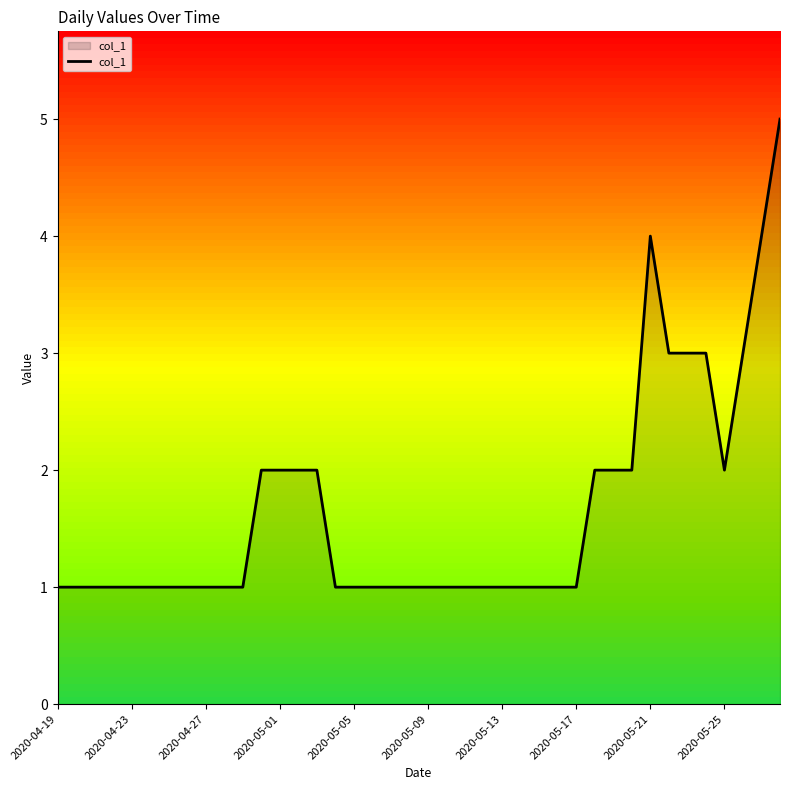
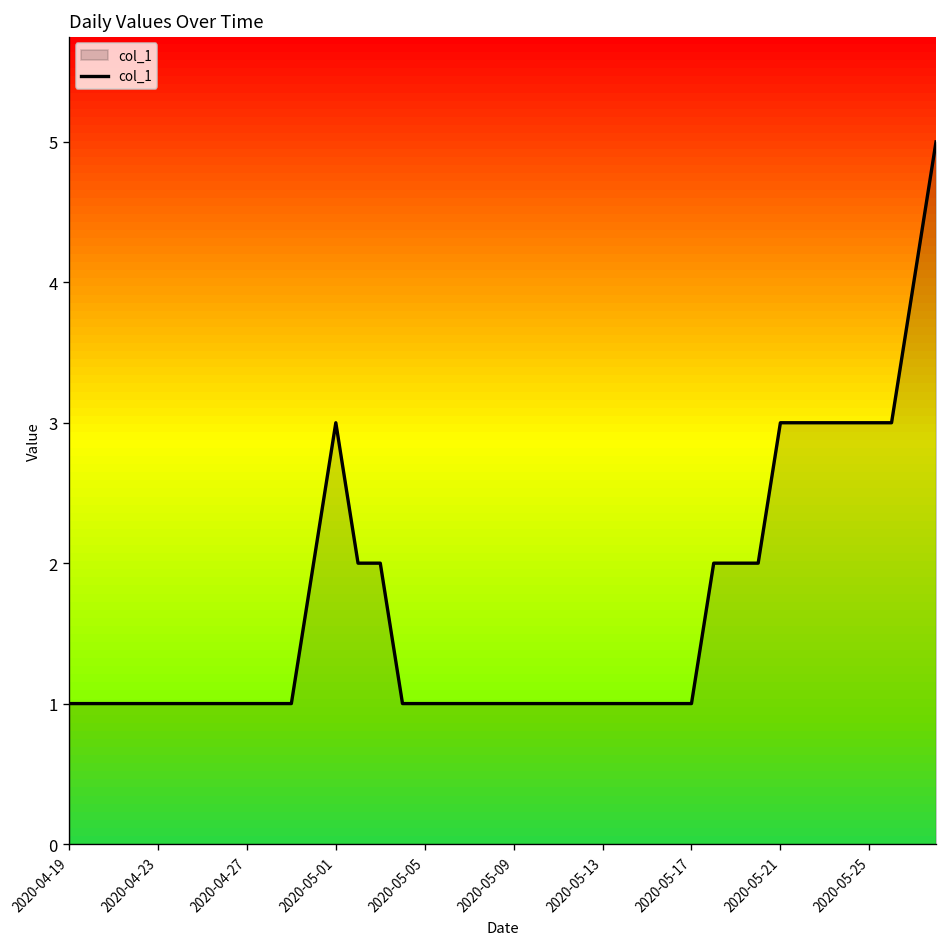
  {
    "2020-04-19": 1,
    "2020-04-23": 1,
    "2020-04-27": 1,
-   "2020-05-01": 2,
+   "2020-05-01": 3,
    "2020-05-05": 1,
    "2020-05-09": 1,
    "2020-05-13": 1,
    "2020-05-17": 1,
-   "2020-05-21": 4,
-   "2020-05-25": 2
+   "2020-05-21": 3,
+   "2020-05-25": 3
  }
